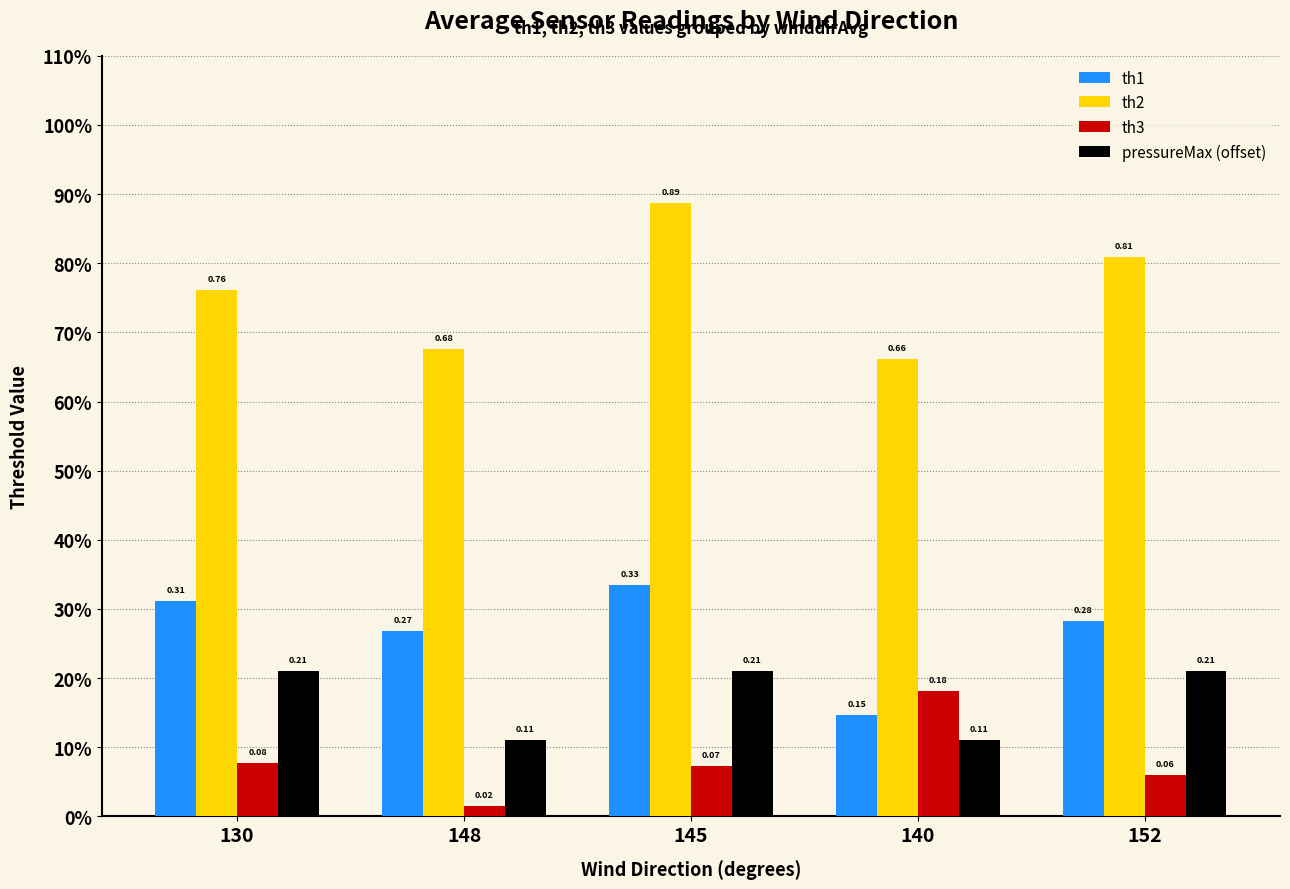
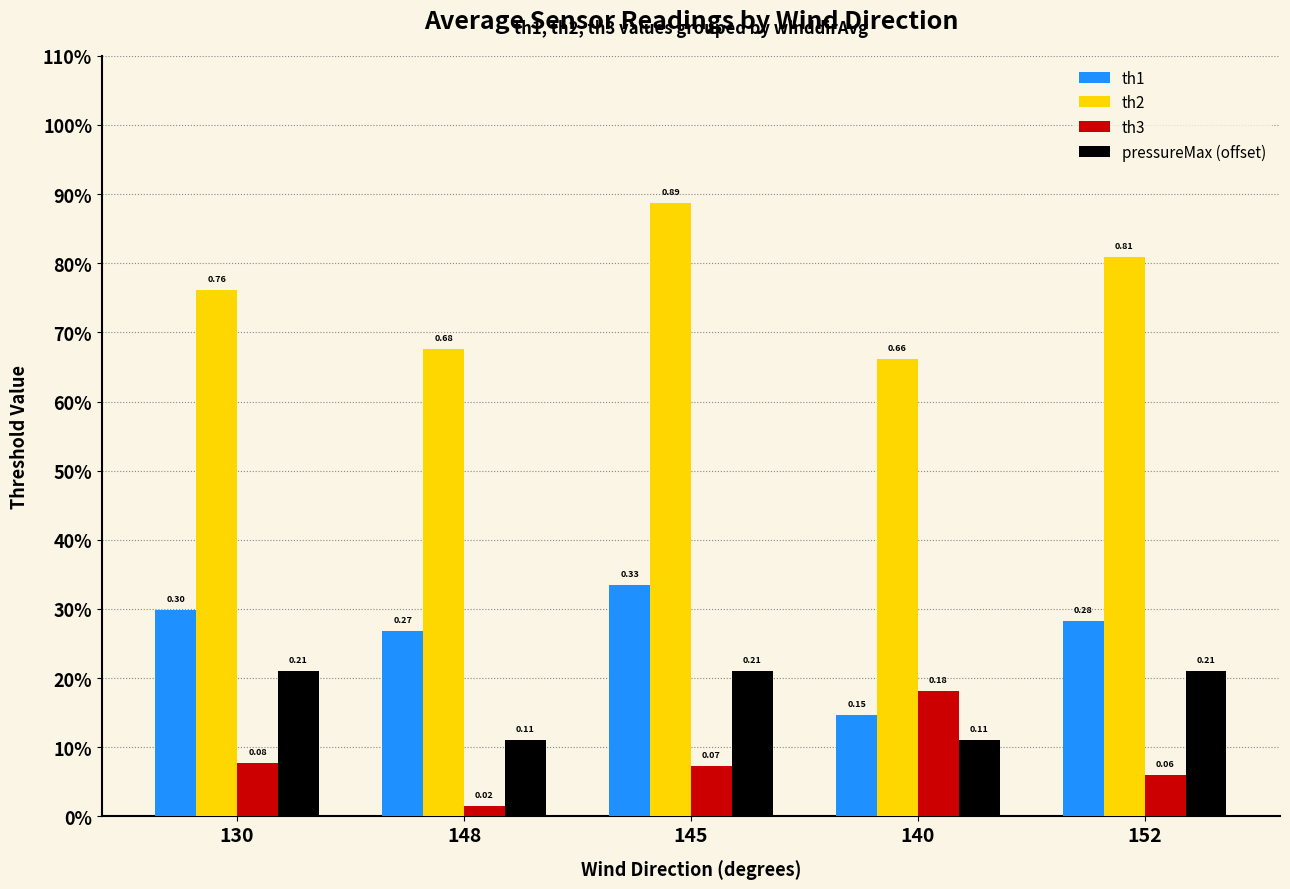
  {
    "th1": {
-     "130": 0.31,
+     "130": 0.30,
      "148": 0.27,
      "145": 0.33,
      "140": 0.15,
      "152": 0.28
    },
    "th2": {
      "130": 0.76,
      "148": 0.68,
      "145": 0.89,
      "140": 0.66,
      "152": 0.81
    },
    "th3": {
      "130": 0.08,
      "148": 0.02,
      "145": 0.07,
      "140": 0.18,
      "152": 0.06
    },
    "pressureMax (offset)": {
      "130": 0.21,
      "148": 0.11,
      "145": 0.21,
      "140": 0.11,
      "152": 0.21
    }
  }
